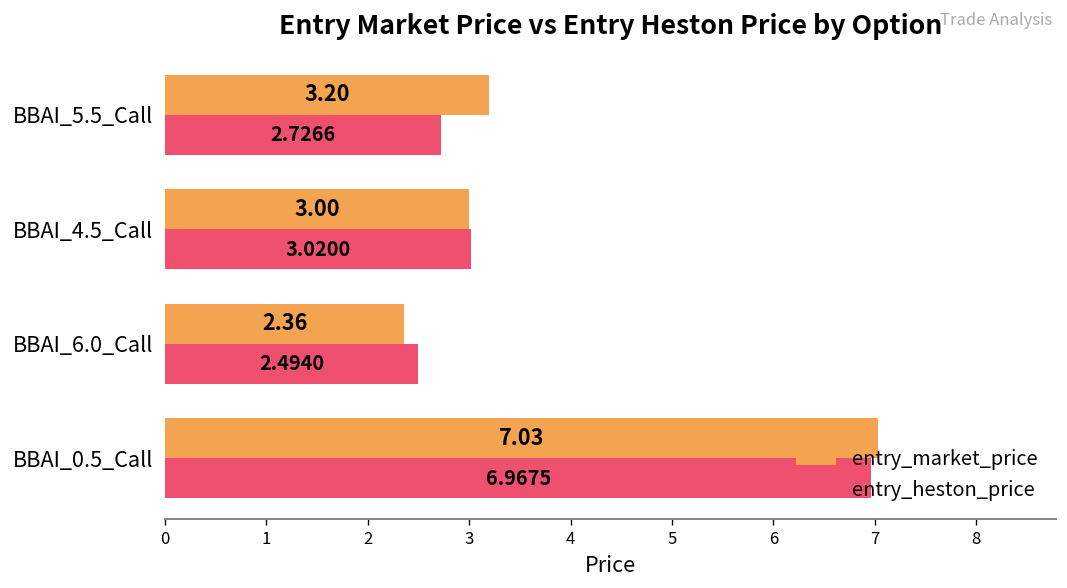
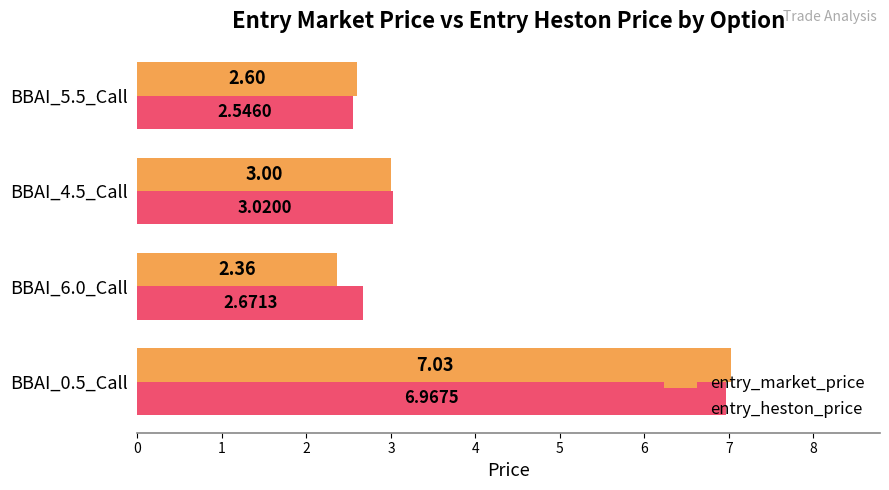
  {
    "entry_market_price": {
-     "BBAI_5.5_Call": 3.20,
+     "BBAI_5.5_Call": 2.60,
      "BBAI_4.5_Call": 3.00,
      "BBAI_6.0_Call": 2.36,
      "BBAI_0.5_Call": 7.03
    },
    "entry_heston_price": {
-     "BBAI_5.5_Call": 2.7266,
+     "BBAI_5.5_Call": 2.5460,
      "BBAI_4.5_Call": 3.0200,
-     "BBAI_6.0_Call": 2.4940,
+     "BBAI_6.0_Call": 2.6713,
      "BBAI_0.5_Call": 6.9675
    }
  }
